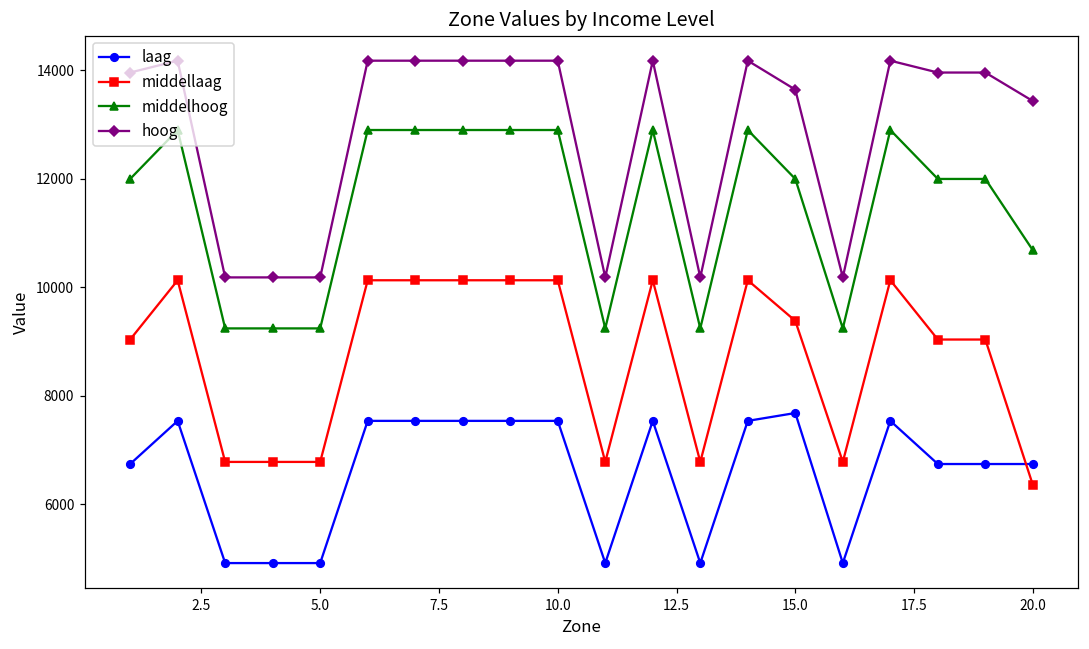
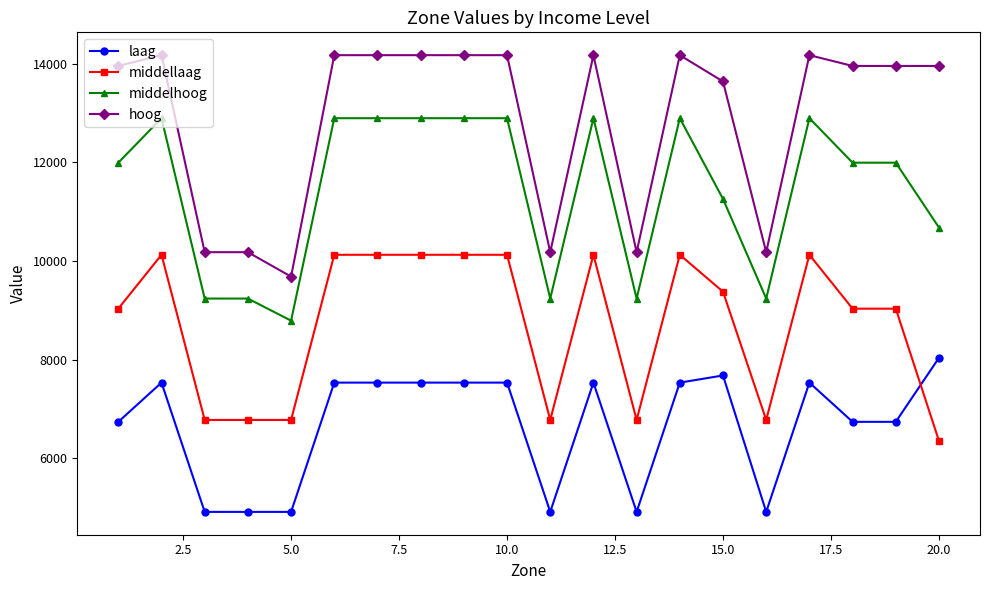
  {
    "laag": {
      "5.0": 4900,
      "10.0": 7500,
      "15.0": 7700,
-     "20.0": 6700
+     "20.0": 8000
    },
    "middellaag": {
      "5.0": 6800,
      "10.0": 10100,
      "15.0": 9400,
      "20.0": 6400
    },
    "middelhoog": {
-     "5.0": 9200,
+     "5.0": 8800,
      "10.0": 12900,
-     "15.0": 12000,
+     "15.0": 11300,
      "20.0": 10700
    },
    "hoog": {
-     "5.0": 10200,
+     "5.0": 9700,
      "10.0": 14200,
      "15.0": 13600,
-     "20.0": 13400
+     "20.0": 14000
    }
  }
